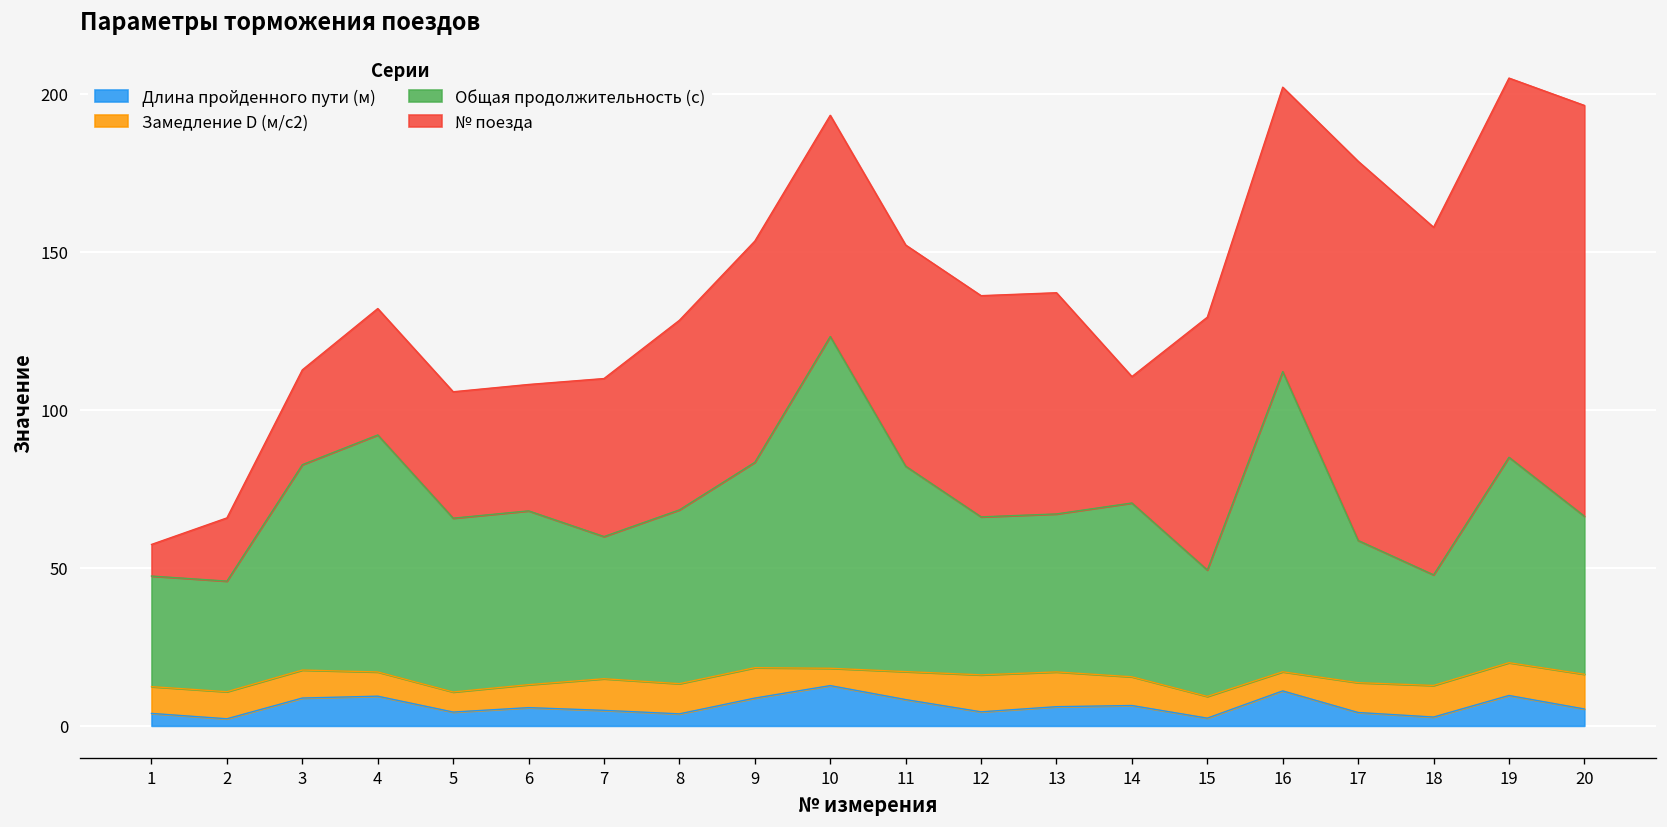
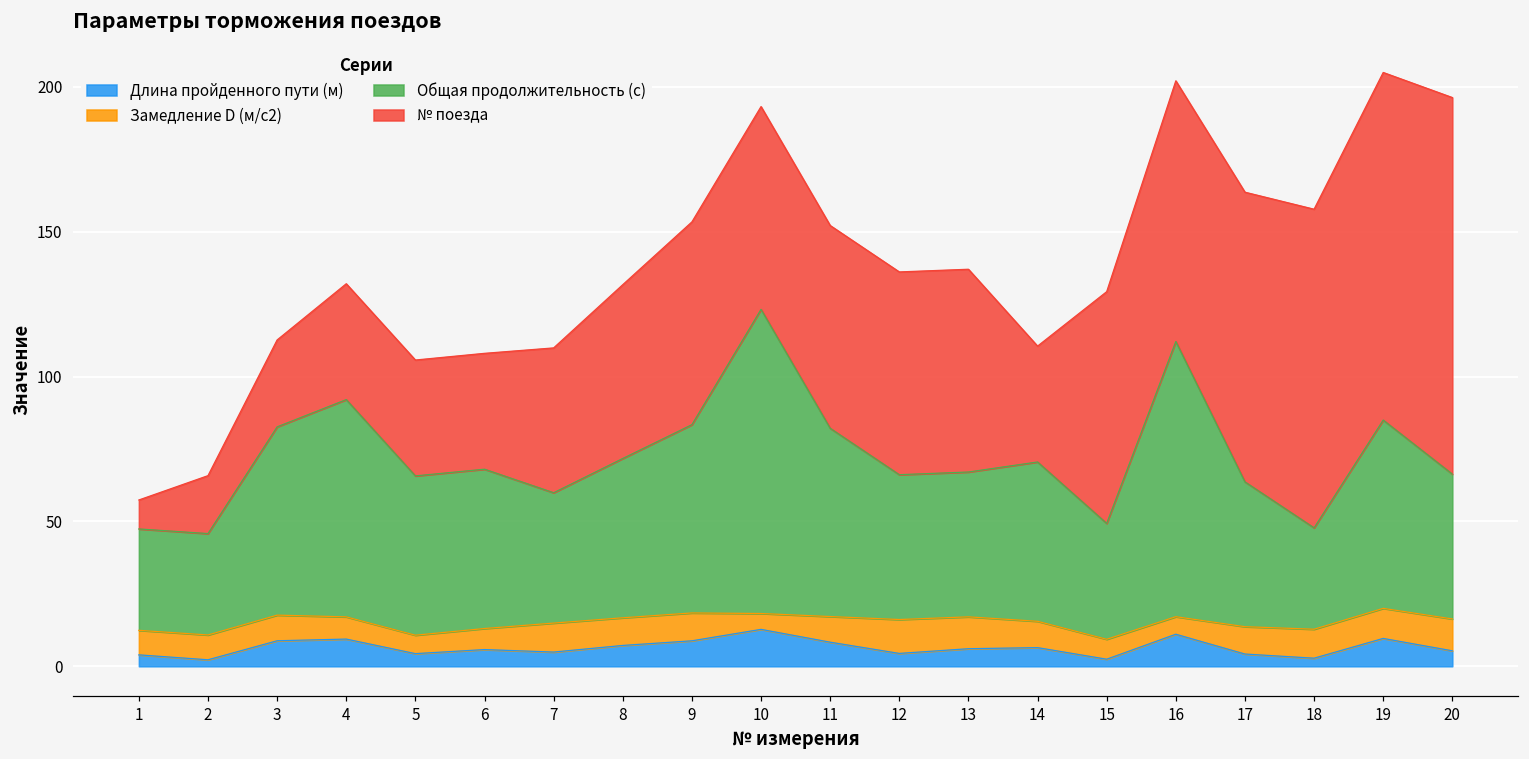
  {
    "Длина пройденного пути (м)": {
      "1": 4,
      "2": 2,
      "3": 9,
      "4": 9,
      "5": 4,
      "6": 6,
      "7": 5,
-     "8": 4,
+     "8": 7,
      "9": 9,
      "10": 13,
      "11": 8,
      "12": 4,
      "13": 6,
      "14": 6,
      "15": 2,
      "16": 11,
      "17": 4,
      "18": 3,
      "19": 10,
      "20": 5
    },
    "Замедление D (м/с2)": {
      "1": 8,
      "2": 9,
      "3": 9,
      "4": 8,
      "5": 6,
      "6": 7,
      "7": 10,
      "8": 10,
      "9": 10,
      "10": 5,
      "11": 9,
      "12": 12,
      "13": 11,
      "14": 9,
      "15": 7,
      "16": 6,
      "17": 9,
      "18": 10,
      "19": 10,
      "20": 11
    },
    "Общая продолжительность (с)": {
      "1": 35,
      "2": 35,
      "3": 65,
      "4": 75,
      "5": 55,
      "6": 55,
      "7": 45,
      "8": 55,
      "9": 65,
      "10": 105,
      "11": 65,
      "12": 50,
      "13": 50,
      "14": 55,
      "15": 40,
      "16": 95,
-     "17": 45,
+     "17": 50,
      "18": 35,
      "19": 65,
      "20": 50
    },
    "№ поезда": {
      "1": 10,
      "2": 20,
      "3": 30,
      "4": 40,
      "5": 40,
      "6": 40,
      "7": 50,
      "8": 60,
      "9": 70,
      "10": 70,
      "11": 70,
      "12": 70,
      "13": 70,
      "14": 40,
      "15": 80,
      "16": 90,
-     "17": 120,
+     "17": 100,
      "18": 110,
      "19": 120,
      "20": 130
    }
  }
